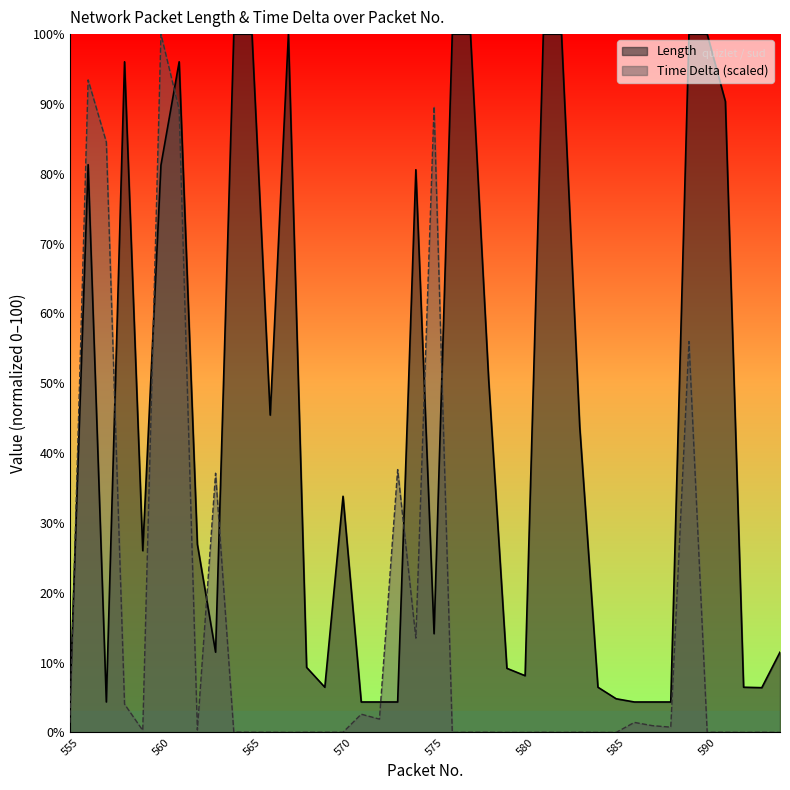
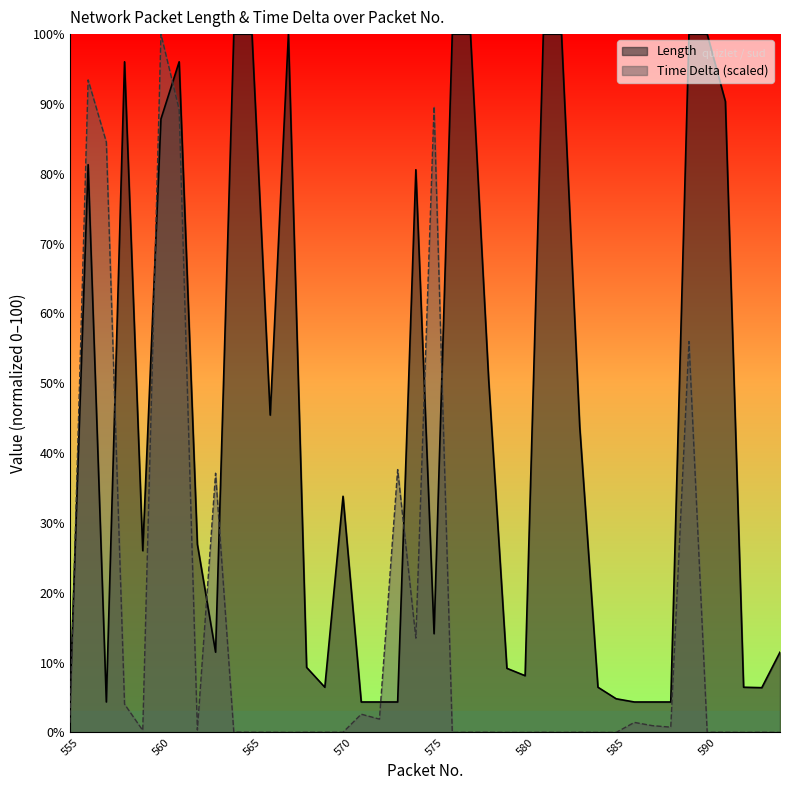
  {
    "Length": {
      "555": "4%",
-     "560": "81%",
+     "560": "88%",
      "565": "100%",
      "570": "34%",
      "575": "14%",
      "580": "8%",
      "585": "5%",
      "590": "100%"
    },
    "Time Delta (scaled)": {
      "560": "100%",
      "575": "90%"
    }
  }
